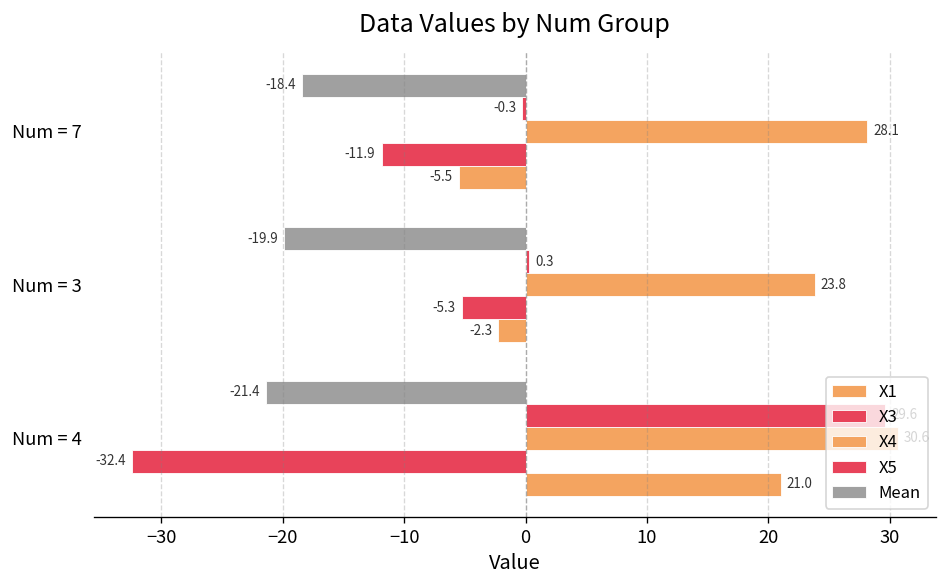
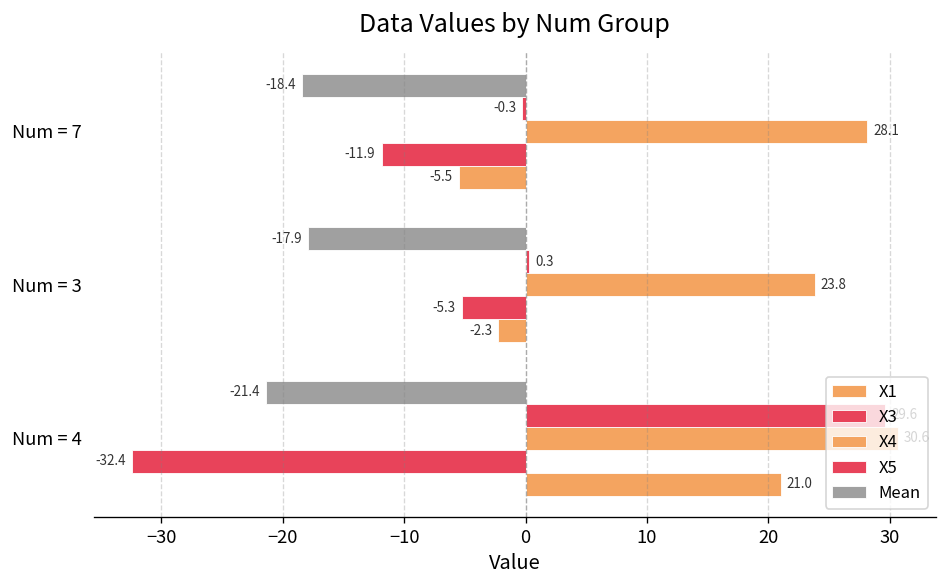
  {
    "Mean": {
      "Num = 7": -18.4,
-     "Num = 3": -19.9,
+     "Num = 3": -17.9,
      "Num = 4": -21.4
    }
  }
